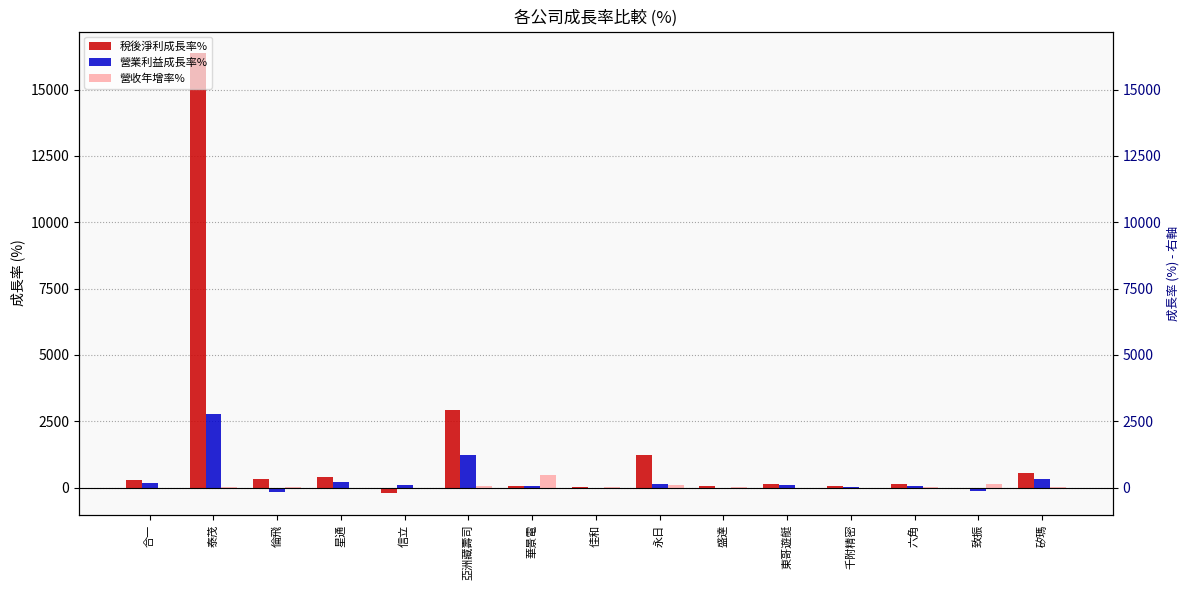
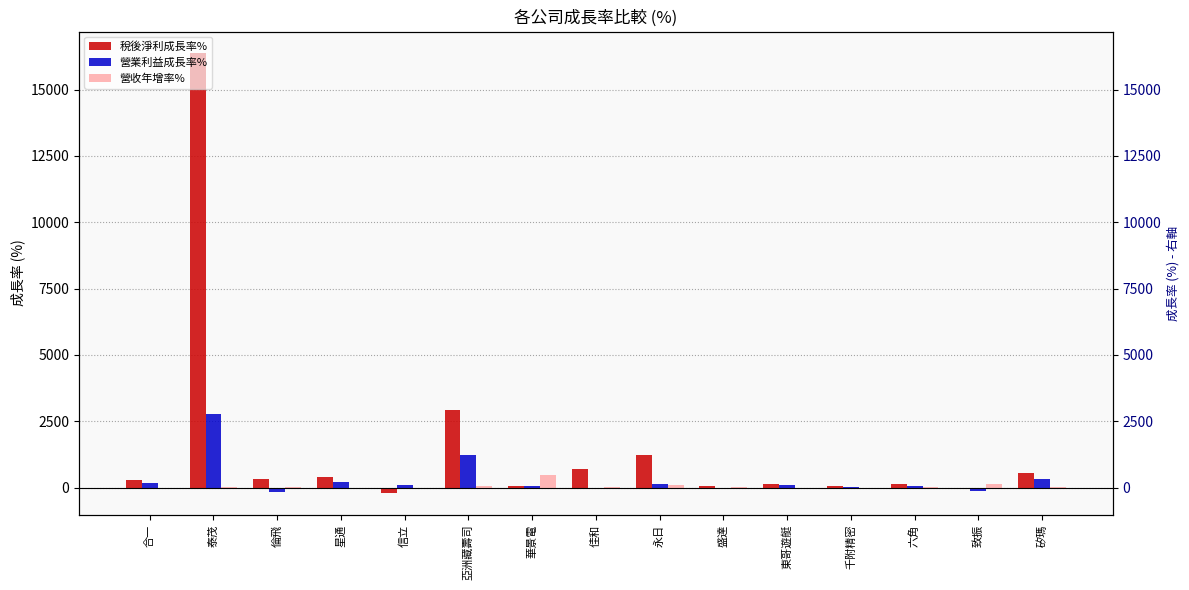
  {
    "稅後淨利成長率%": {
      "合一": 300,
      "倫飛": 300,
      "星通": 400,
      "信立": -200,
      "亞洲藏壽司": 2900,
-     "佳和": 0,
+     "佳和": 700,
      "永日": 1200,
      "東哥遊艇": 100,
      "六角": 100,
      "矽瑪": 600
    },
    "營業利益成長率%": {
      "合一": 200,
      "泰茂": 2800,
      "倫飛": -200,
      "星通": 200,
      "信立": 100,
      "亞洲藏壽司": 1200,
      "永日": 100,
      "東哥遊艇": 100,
      "致振": -100,
      "矽瑪": 300
    },
    "營收年增率%": {
      "華景電": 500,
      "致振": 100
    }
  }
